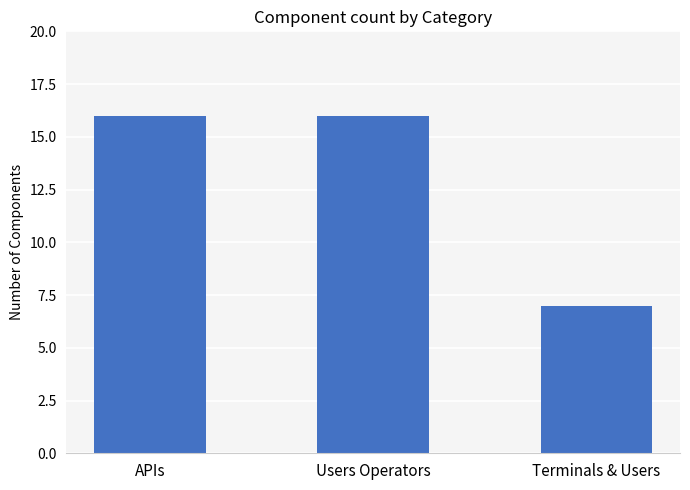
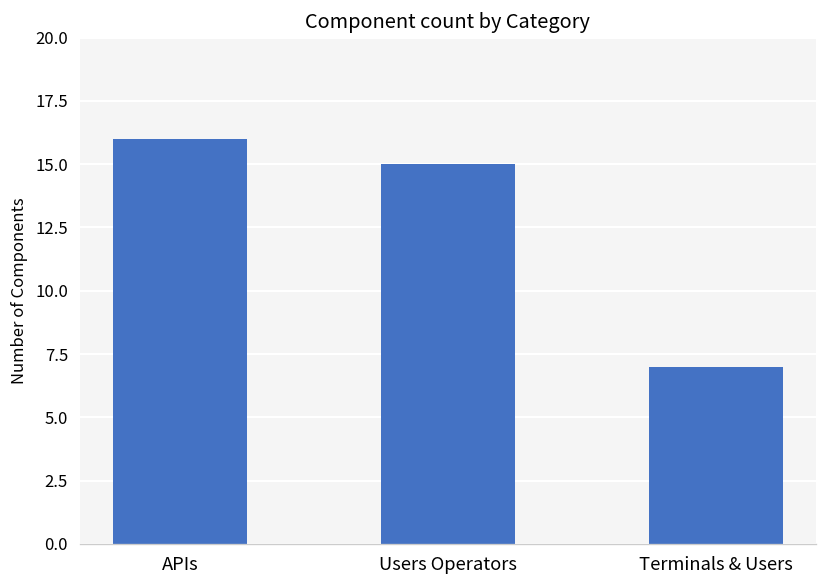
  {
    "APIs": 16,
-   "Users Operators": 16,
+   "Users Operators": 15,
    "Terminals & Users": 7
  }
